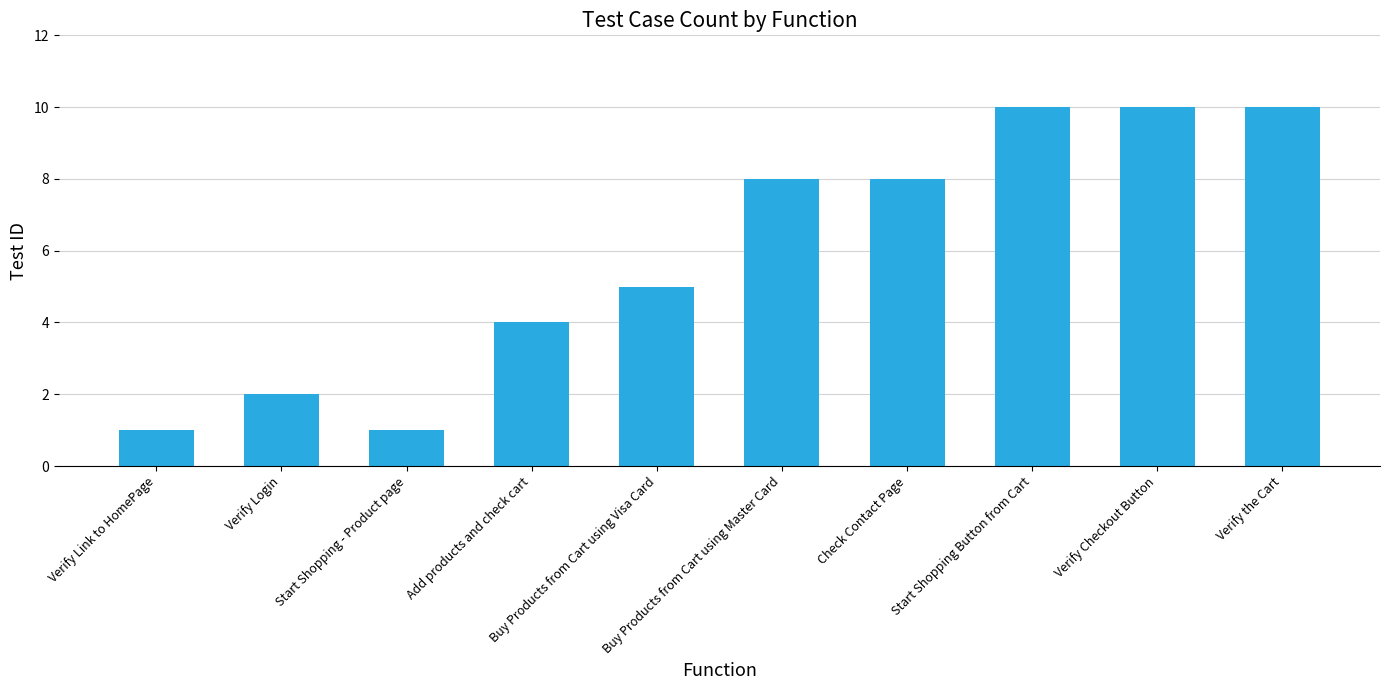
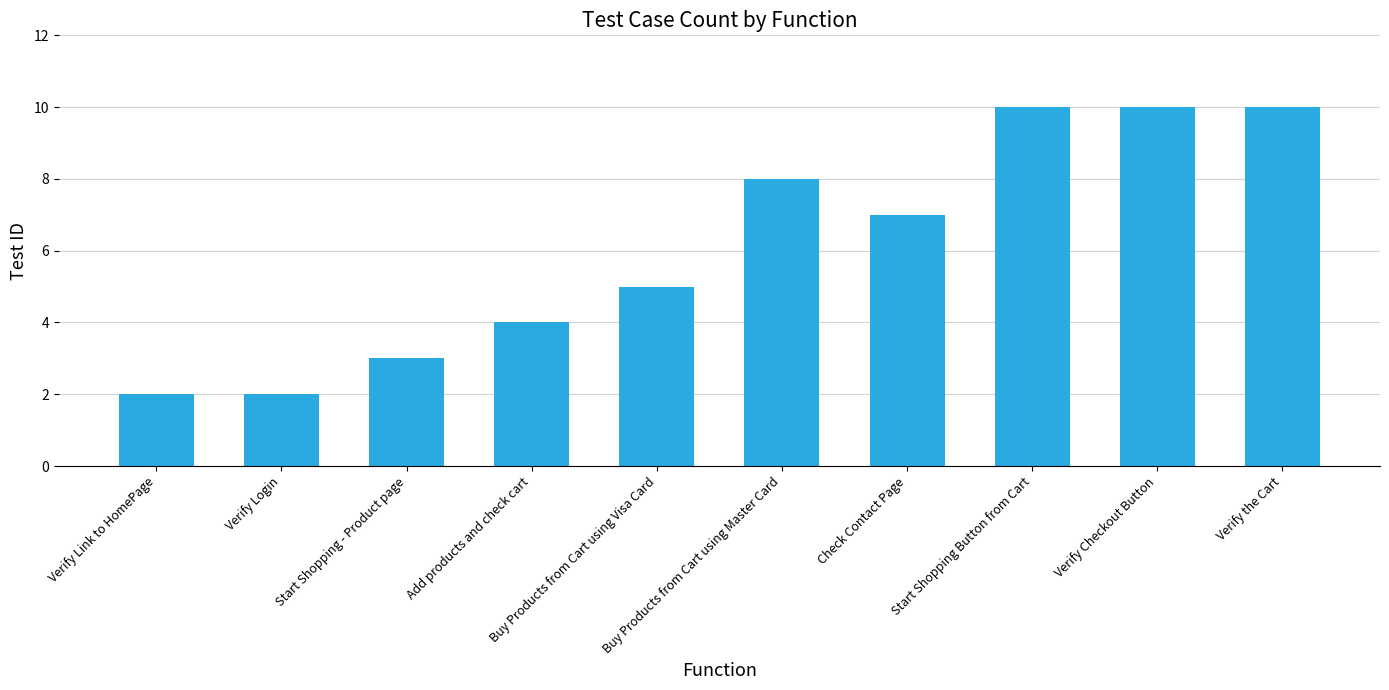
  {
-   "Verify Link to HomePage": 1,
+   "Verify Link to HomePage": 2,
    "Verify Login": 2,
-   "Start Shopping - Product page": 1,
+   "Start Shopping - Product page": 3,
    "Add products and check cart": 4,
    "Buy Products from Cart using Visa Card": 5,
    "Buy Products from Cart using Master Card": 8,
-   "Check Contact Page": 8,
+   "Check Contact Page": 7,
    "Start Shopping Button from Cart": 10,
    "Verify Checkout Button": 10,
    "Verify the Cart": 10
  }
